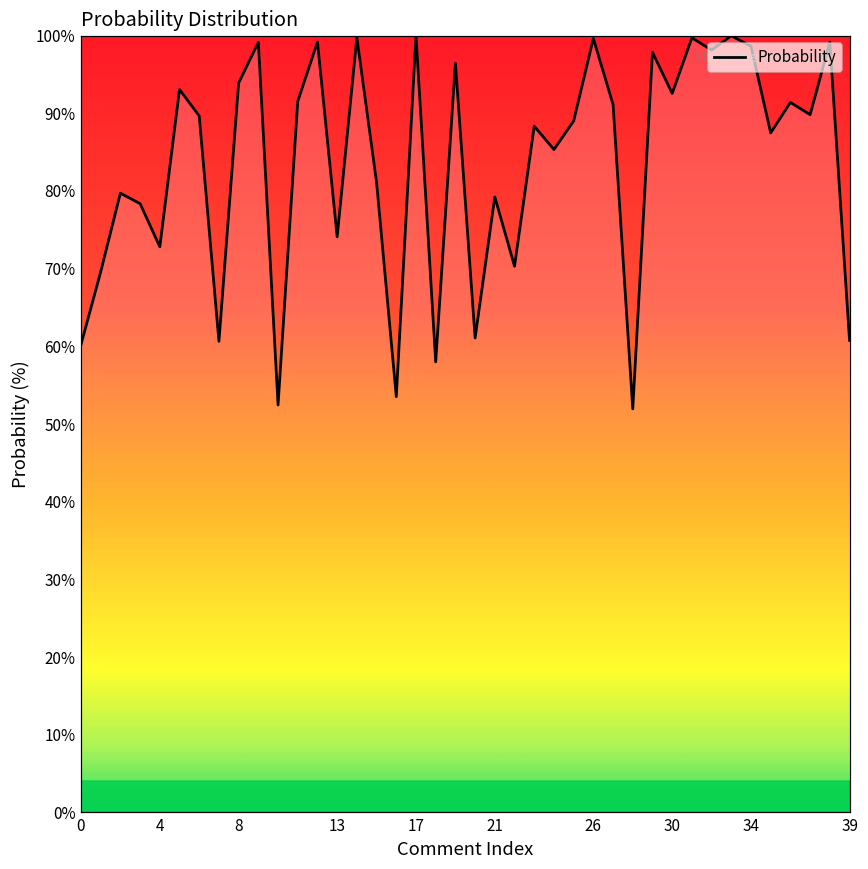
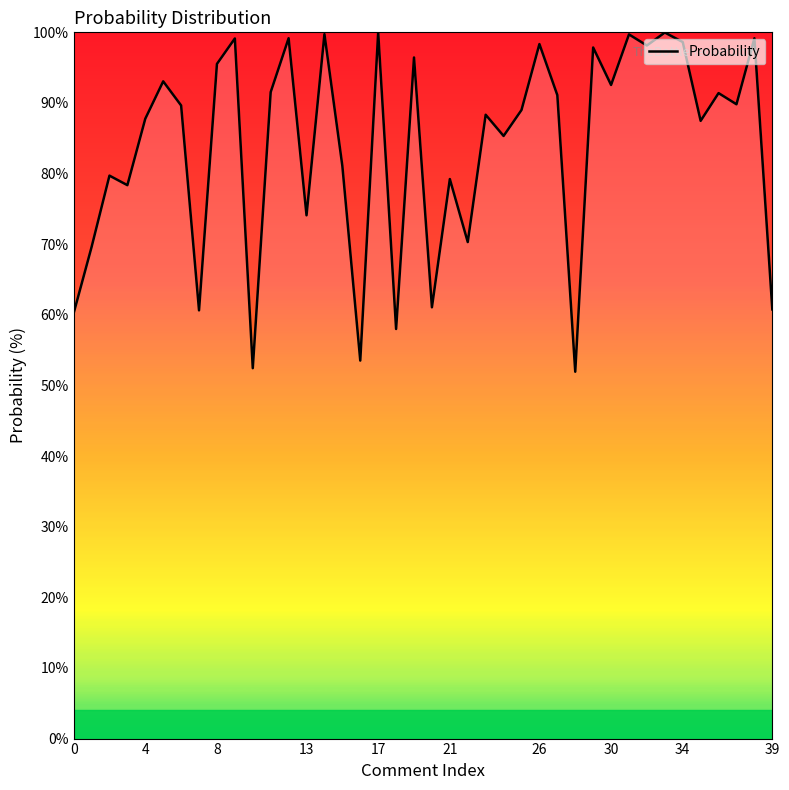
  {
    "0": "60%",
-   "4": "73%",
-   "8": "94%",
+   "4": "88%",
+   "8": "96%",
    "13": "74%",
    "17": "100%",
    "21": "79%",
-   "26": "100%",
+   "26": "98%",
    "30": "93%",
    "39": "61%"
  }
